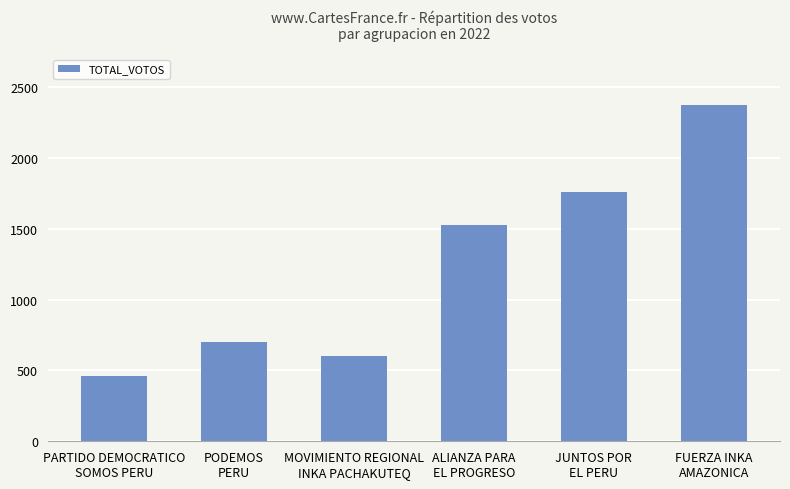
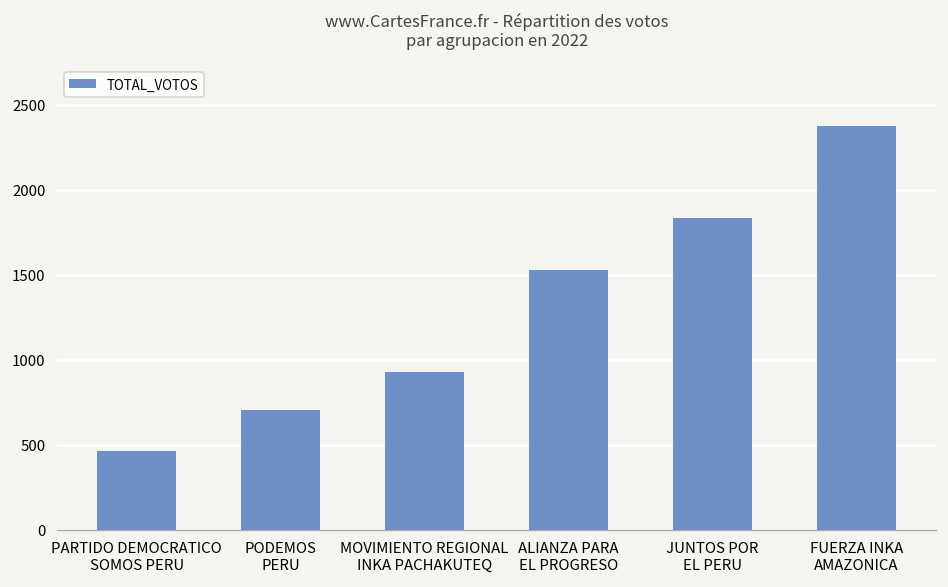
  {
    "PARTIDO DEMOCRATICO SOMOS PERU": 460,
    "PODEMOS PERU": 700,
-   "MOVIMIENTO REGIONAL INKA PACHAKUTEQ": 600,
+   "MOVIMIENTO REGIONAL INKA PACHAKUTEQ": 930,
    "ALIANZA PARA EL PROGRESO": 1530,
-   "JUNTOS POR EL PERU": 1760,
+   "JUNTOS POR EL PERU": 1830,
    "FUERZA INKA AMAZONICA": 2380
  }
